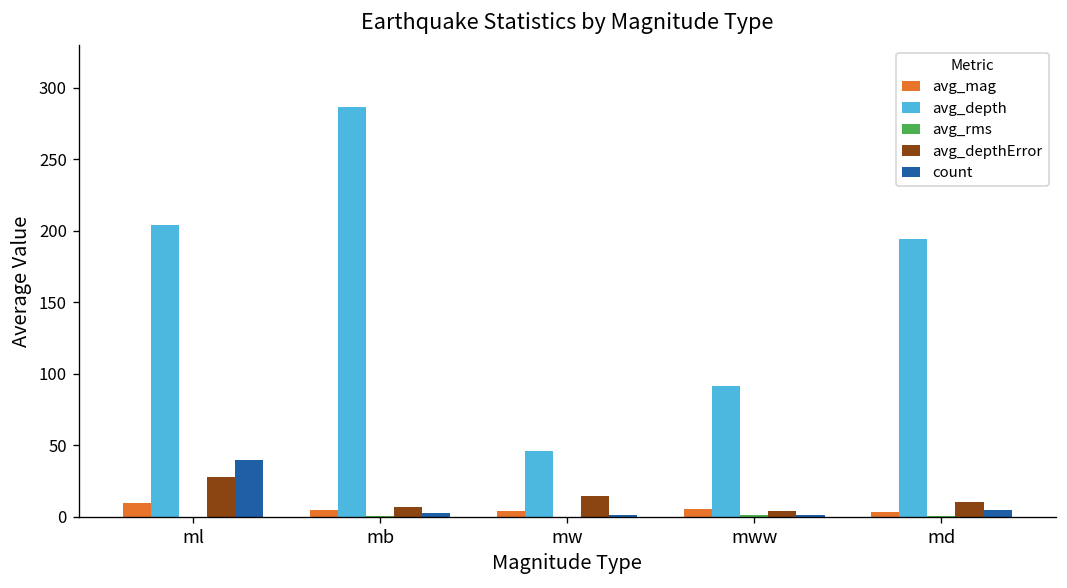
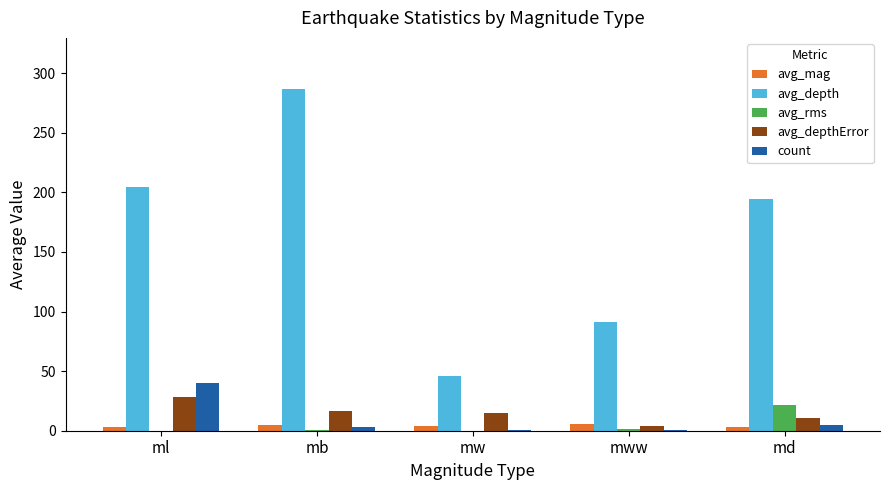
  {
    "avg_mag": {
-     "ml": 10,
+     "ml": 3,
      "mb": 5,
      "mw": 4,
      "mww": 6,
      "md": 3
    },
    "avg_depth": {
      "ml": 204,
      "mb": 287,
      "mw": 46,
      "mww": 92,
      "md": 194
    },
    "avg_rms": {
-     "md": 0
+     "md": 21
    },
    "avg_depthError": {
      "ml": 28,
-     "mb": 7,
+     "mb": 17,
      "mw": 15,
      "mww": 4,
      "md": 10
    },
    "count": {
      "ml": 40,
      "mb": 3,
      "md": 5
    }
  }
